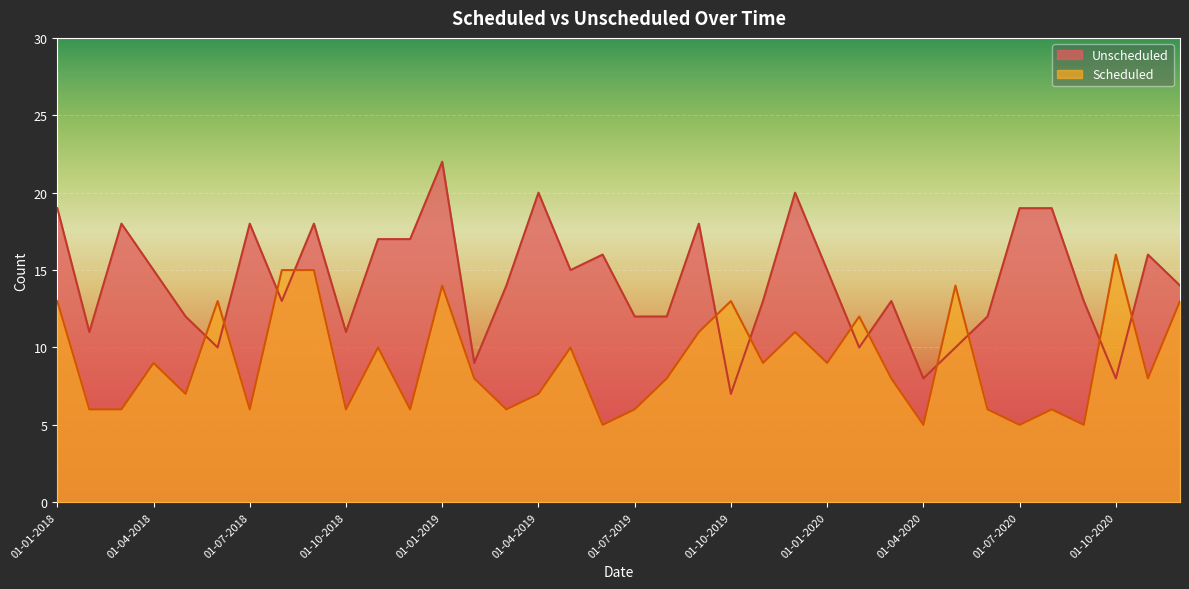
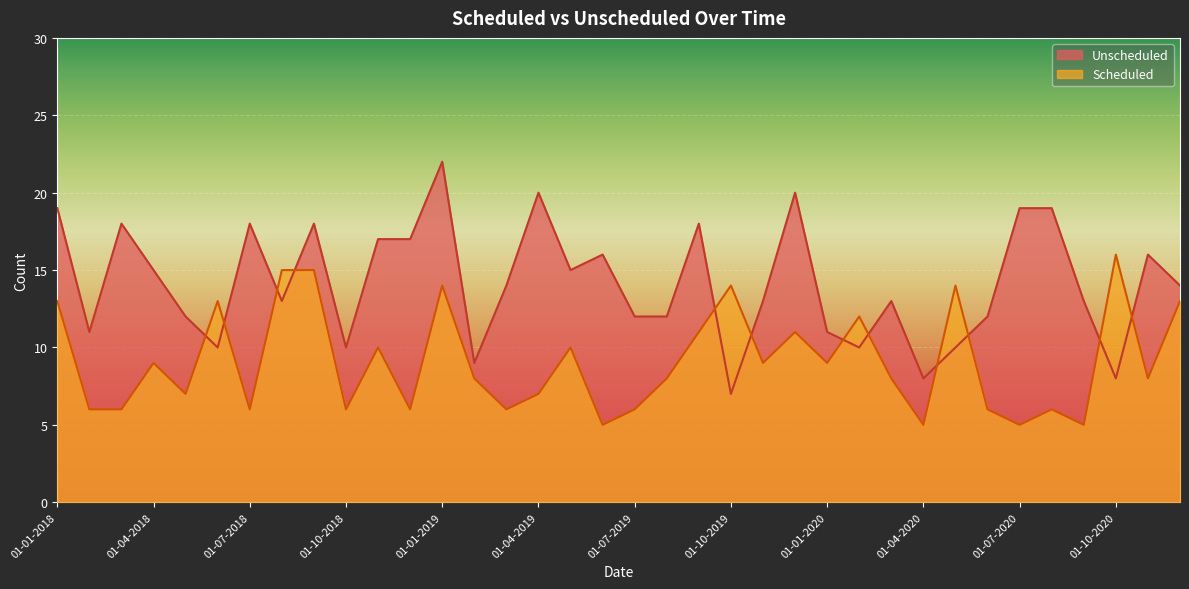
  {
    "Unscheduled": {
      "01-01-2018": 19,
      "01-04-2018": 15,
      "01-07-2018": 18,
-     "01-10-2018": 11,
+     "01-10-2018": 10,
      "01-01-2019": 22,
      "01-04-2019": 20,
      "01-07-2019": 12,
      "01-10-2019": 7,
-     "01-01-2020": 15,
+     "01-01-2020": 11,
      "01-04-2020": 8,
      "01-07-2020": 19,
      "01-10-2020": 8
    },
    "Scheduled": {
      "01-01-2018": 13,
      "01-04-2018": 9,
      "01-07-2018": 6,
      "01-10-2018": 6,
      "01-01-2019": 14,
      "01-04-2019": 7,
      "01-07-2019": 6,
-     "01-10-2019": 13,
+     "01-10-2019": 14,
      "01-01-2020": 9,
      "01-04-2020": 5,
      "01-07-2020": 5,
      "01-10-2020": 16
    }
  }
